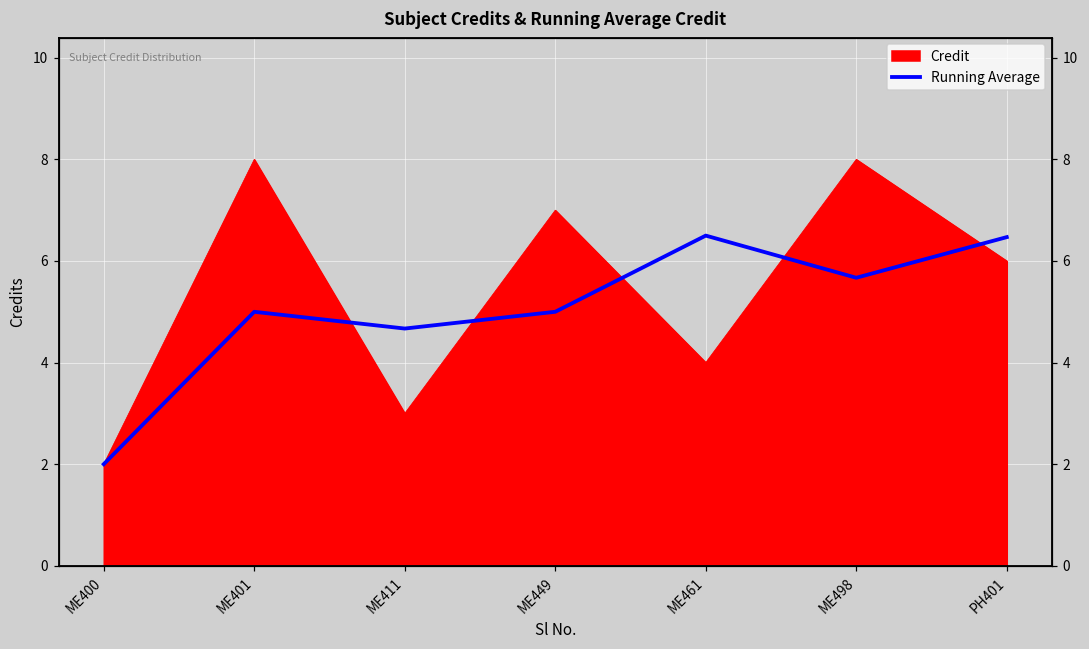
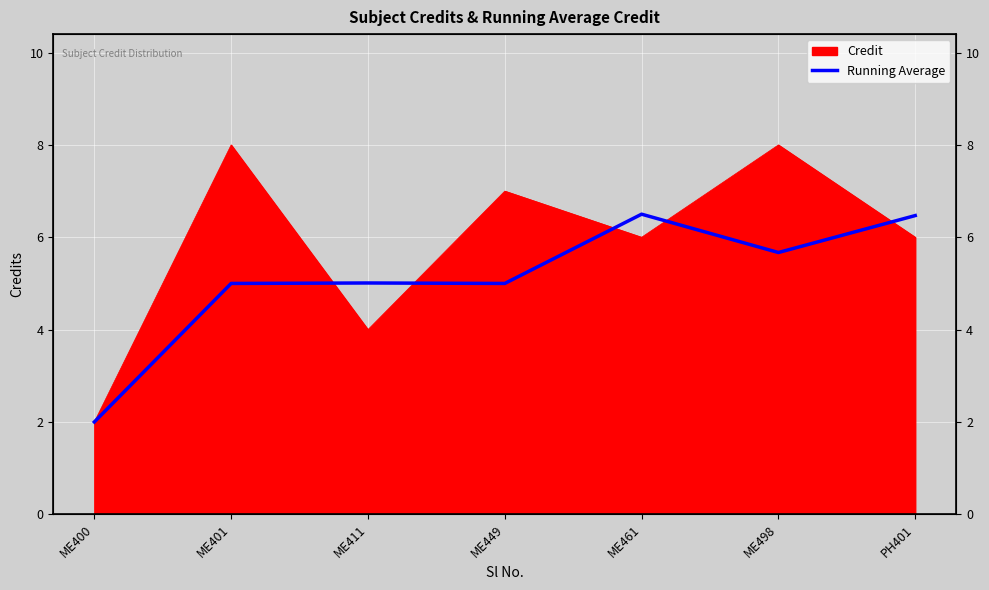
  {
    "Credit": {
      "ME401": 8,
-     "ME411": 3,
+     "ME411": 4,
      "ME449": 7,
-     "ME461": 4,
+     "ME461": 6,
      "ME498": 8,
      "PH401": 6
    },
    "Running Average": {
      "ME401": 5.0,
-     "ME411": 4.7,
+     "ME411": 5.0,
      "ME449": 5.0,
      "ME461": 6.5,
      "ME498": 5.7,
      "PH401": 6.5
    }
  }
